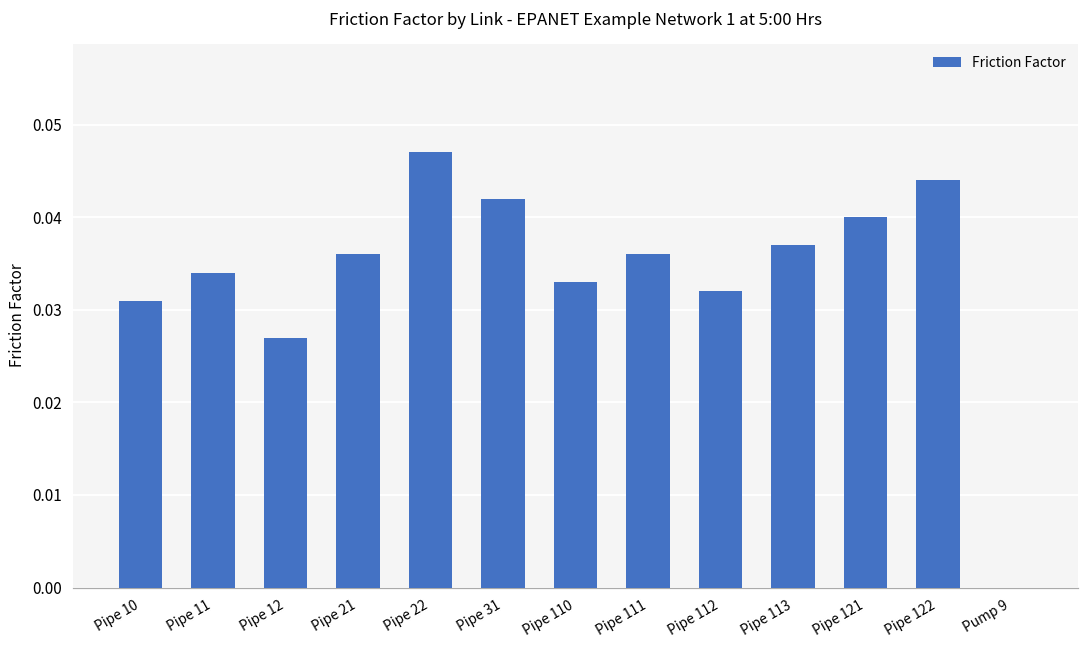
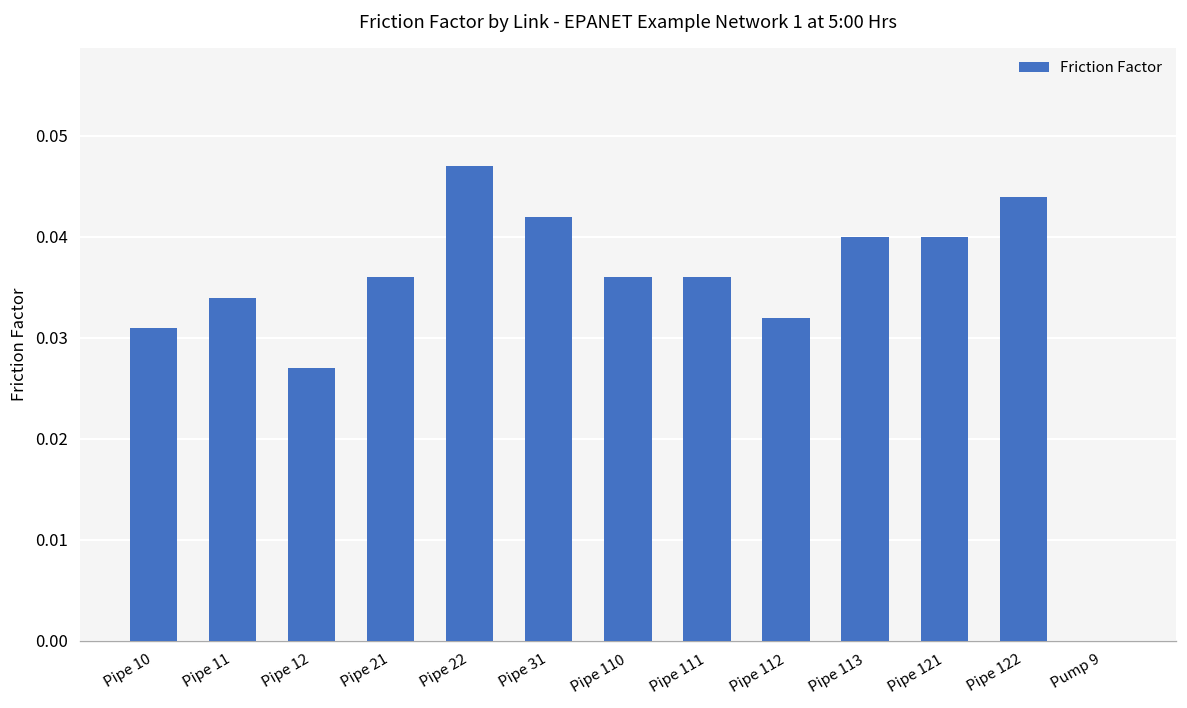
  {
    "Pipe 10": 0.031,
    "Pipe 11": 0.034,
    "Pipe 12": 0.027,
    "Pipe 21": 0.036,
    "Pipe 22": 0.047,
    "Pipe 31": 0.042,
-   "Pipe 110": 0.033,
+   "Pipe 110": 0.036,
    "Pipe 111": 0.036,
    "Pipe 112": 0.032,
-   "Pipe 113": 0.037,
+   "Pipe 113": 0.040,
    "Pipe 121": 0.040,
    "Pipe 122": 0.044,
    "Pump 9": 0.000
  }
